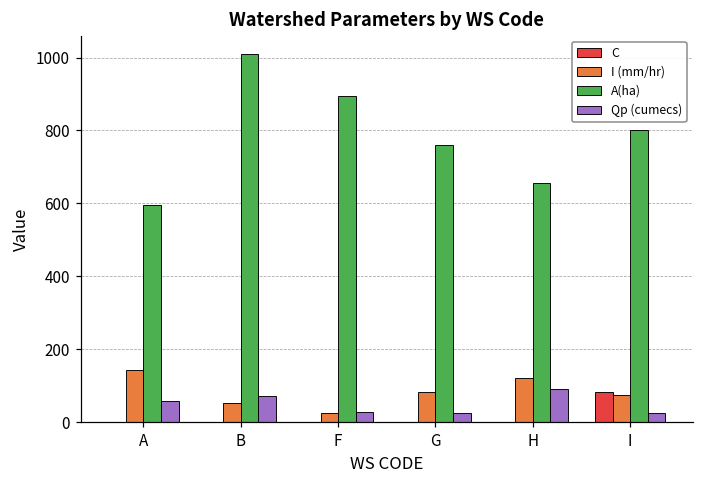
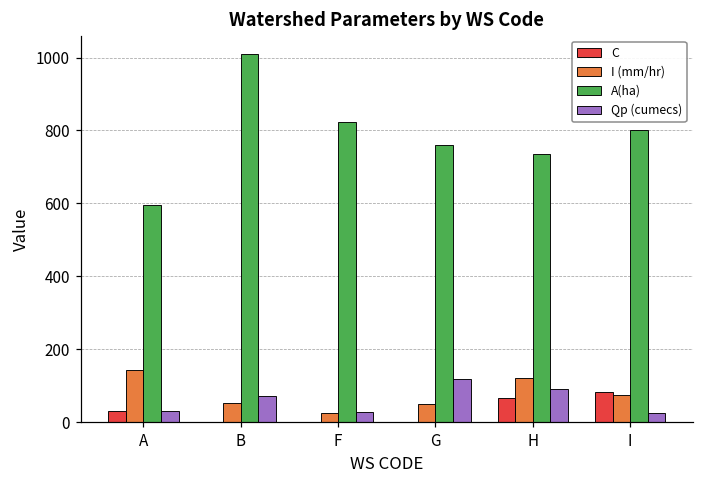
  {
    "C": {
-     "A": 0,
-     "H": 0,
+     "A": 30,
+     "H": 70,
      "I": 80
    },
    "I (mm/hr)": {
      "A": 140,
      "B": 50,
      "F": 30,
-     "G": 80,
+     "G": 50,
      "H": 120,
      "I": 70
    },
    "A(ha)": {
      "A": 600,
      "B": 1010,
-     "F": 890,
+     "F": 820,
      "G": 760,
-     "H": 660,
+     "H": 740,
      "I": 800
    },
    "Qp (cumecs)": {
-     "A": 60,
+     "A": 30,
      "B": 70,
      "F": 30,
-     "G": 20,
+     "G": 120,
      "H": 90,
      "I": 30
    }
  }
